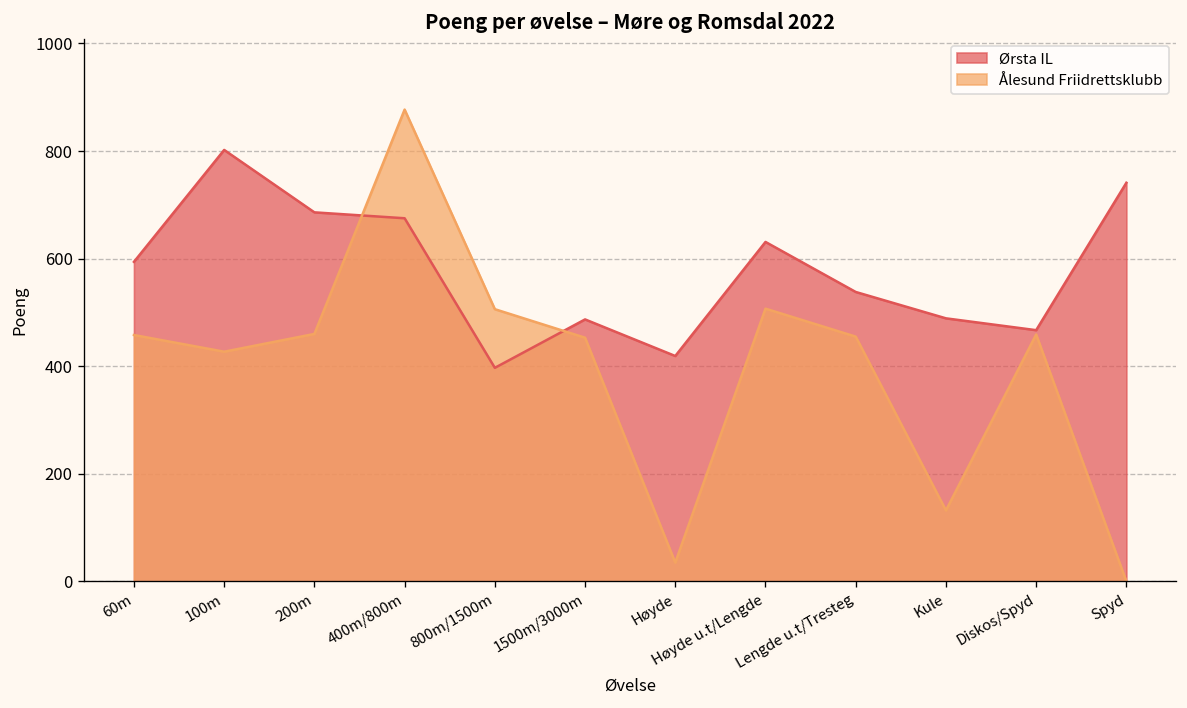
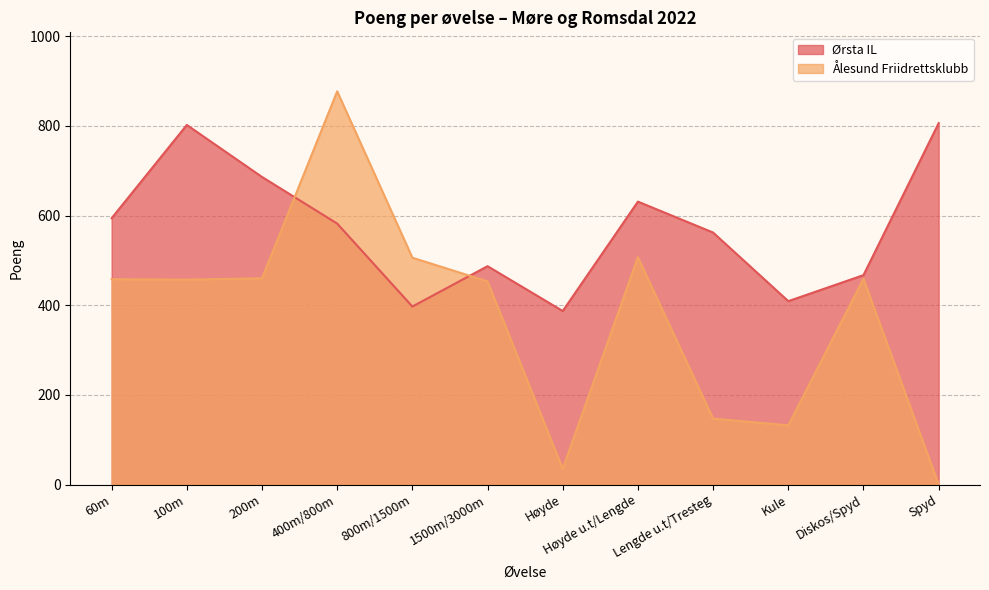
  {
    "Ørsta IL": {
      "60m": 590,
      "100m": 800,
      "200m": 690,
-     "400m/800m": 680,
+     "400m/800m": 580,
      "800m/1500m": 400,
      "1500m/3000m": 490,
-     "Høyde": 420,
+     "Høyde": 390,
      "Høyde u.t/Lengde": 630,
-     "Lengde u.t/Tresteg": 540,
-     "Kule": 490,
+     "Lengde u.t/Tresteg": 560,
+     "Kule": 410,
      "Diskos/Spyd": 470,
-     "Spyd": 740
+     "Spyd": 810
    },
    "Ålesund Friidrettsklubb": {
      "60m": 460,
-     "100m": 430,
+     "100m": 460,
      "200m": 460,
      "400m/800m": 880,
      "800m/1500m": 510,
      "1500m/3000m": 450,
      "Høyde": 40,
      "Høyde u.t/Lengde": 510,
-     "Lengde u.t/Tresteg": 460,
+     "Lengde u.t/Tresteg": 150,
      "Kule": 130,
      "Diskos/Spyd": 460,
      "Spyd": 0
    }
  }
